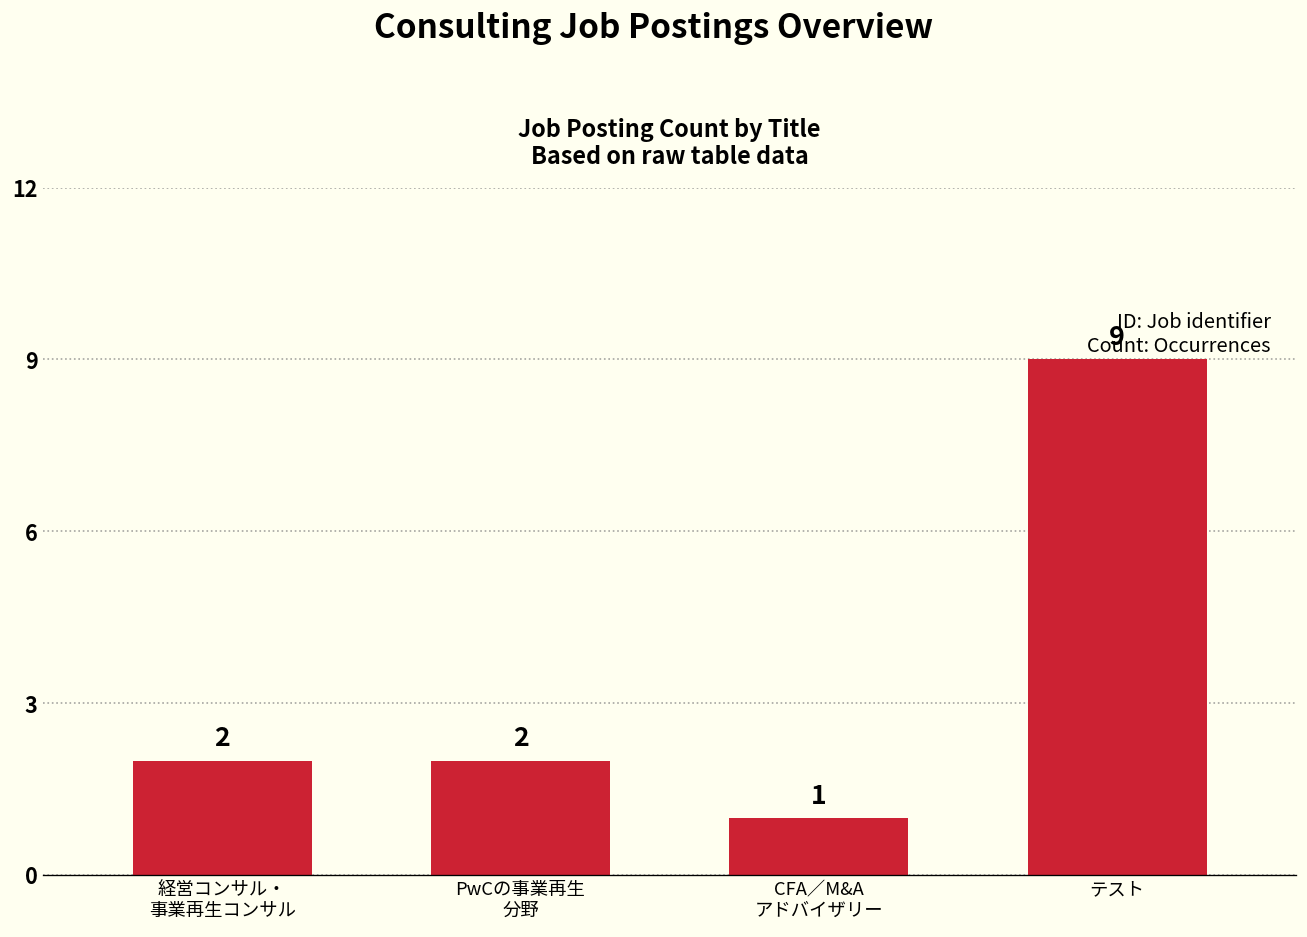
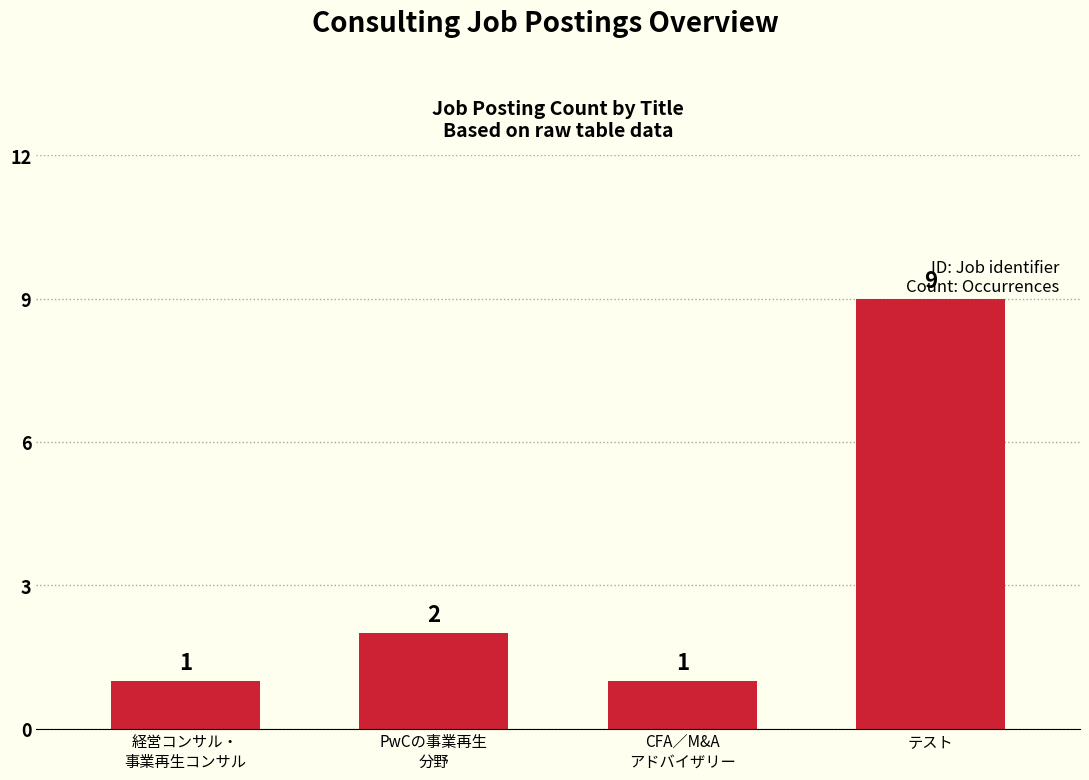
  {
-   "経営コンサル・ 事業再生コンサル": 2,
+   "経営コンサル・ 事業再生コンサル": 1,
    "PwCの事業再生 分野": 2,
    "CFA／M&A アドバイザリー": 1
  }
